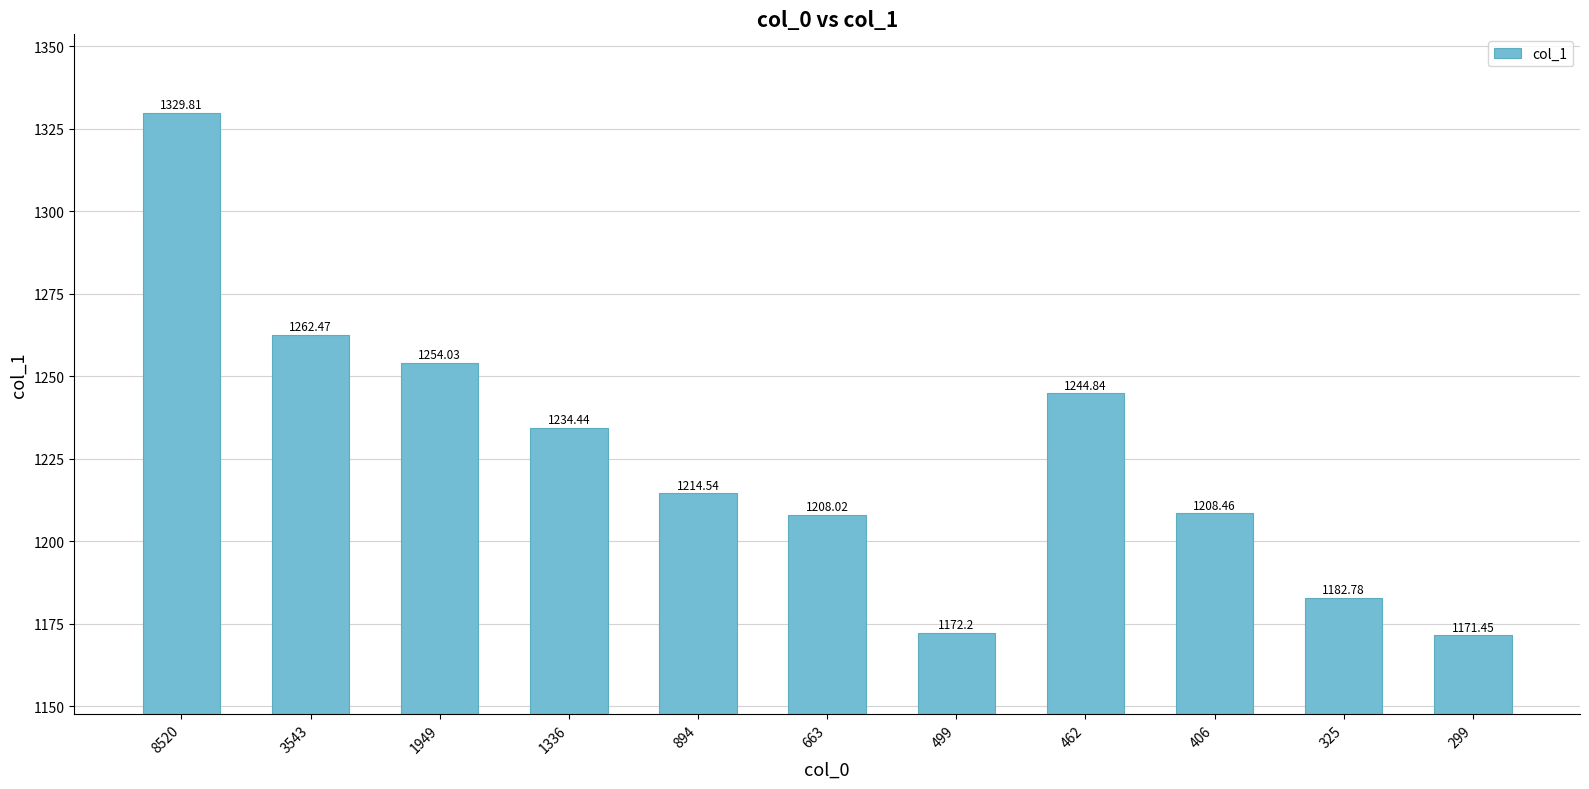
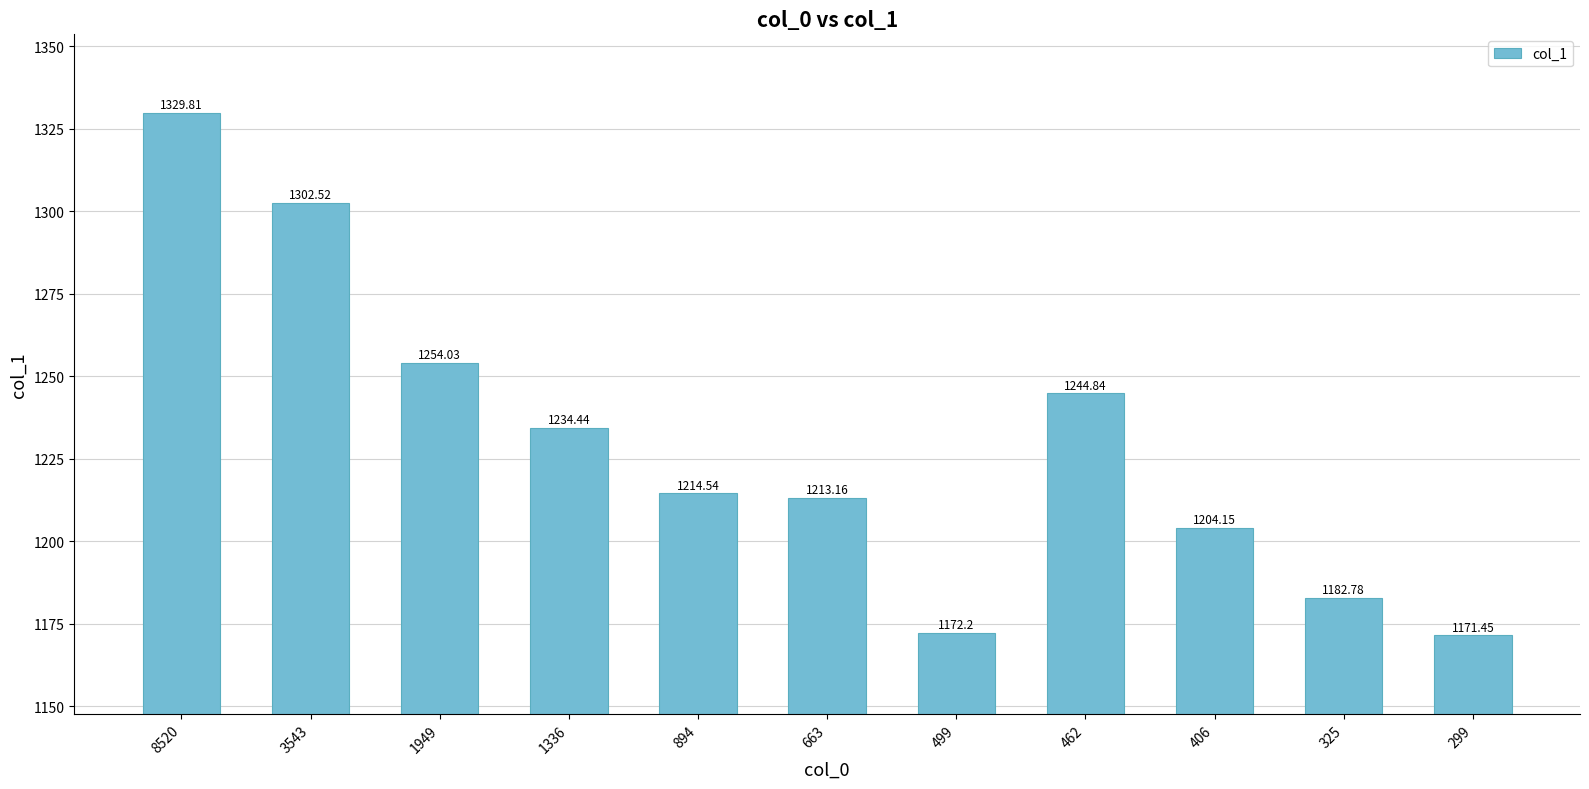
  {
    "8520": 1329.81,
-   "3543": 1262.47,
+   "3543": 1302.52,
    "1949": 1254.03,
    "1336": 1234.44,
    "894": 1214.54,
-   "663": 1208.02,
+   "663": 1213.16,
    "499": 1172.2,
    "462": 1244.84,
-   "406": 1208.46,
+   "406": 1204.15,
    "325": 1182.78,
    "299": 1171.45
  }
